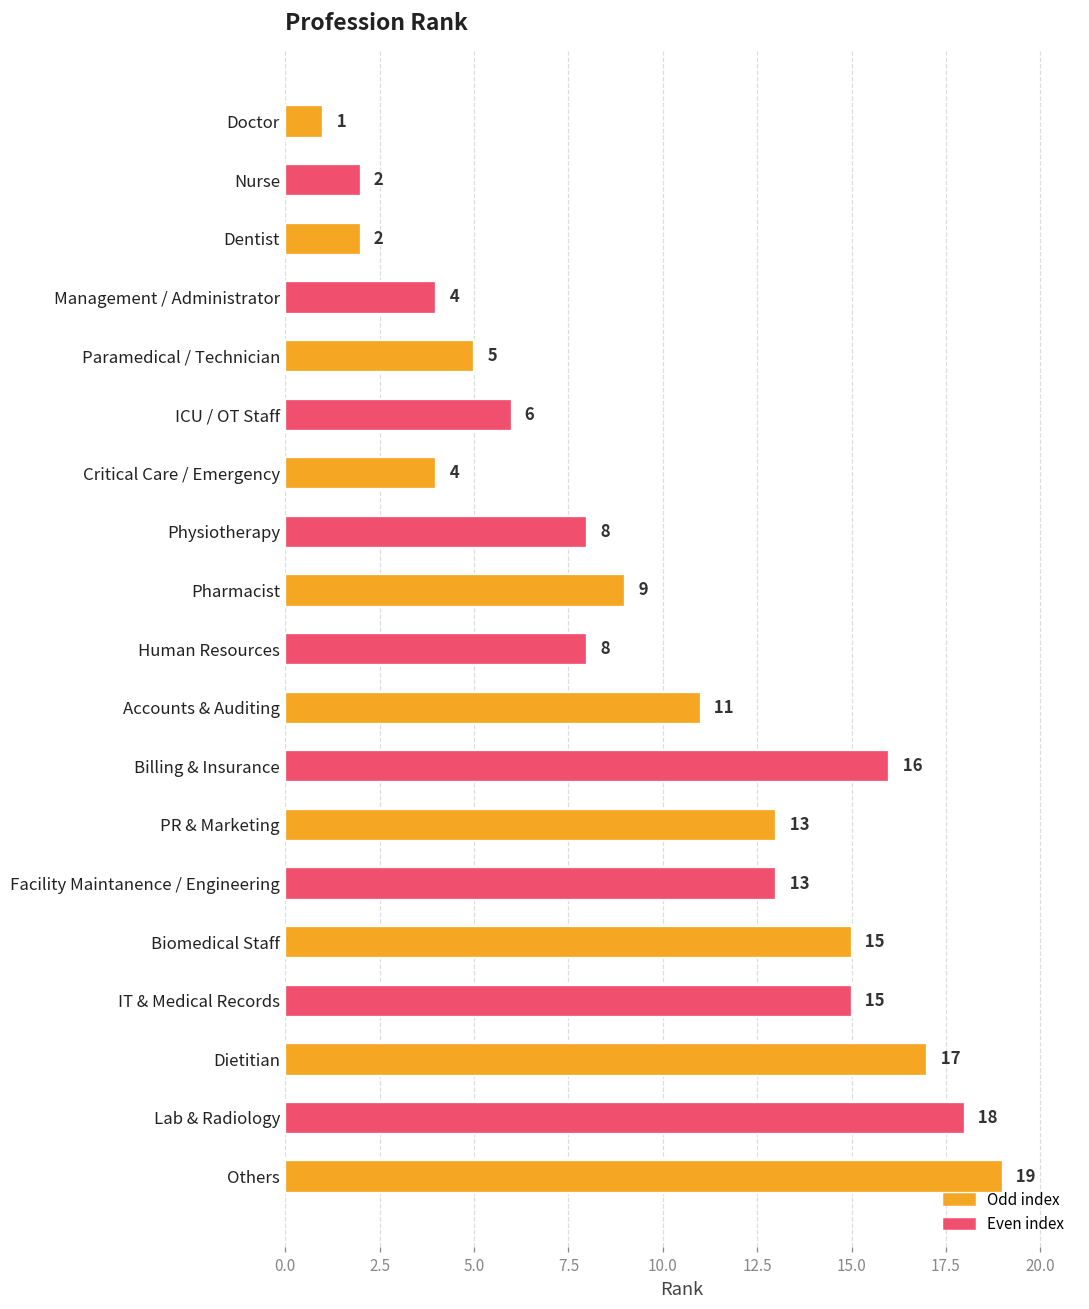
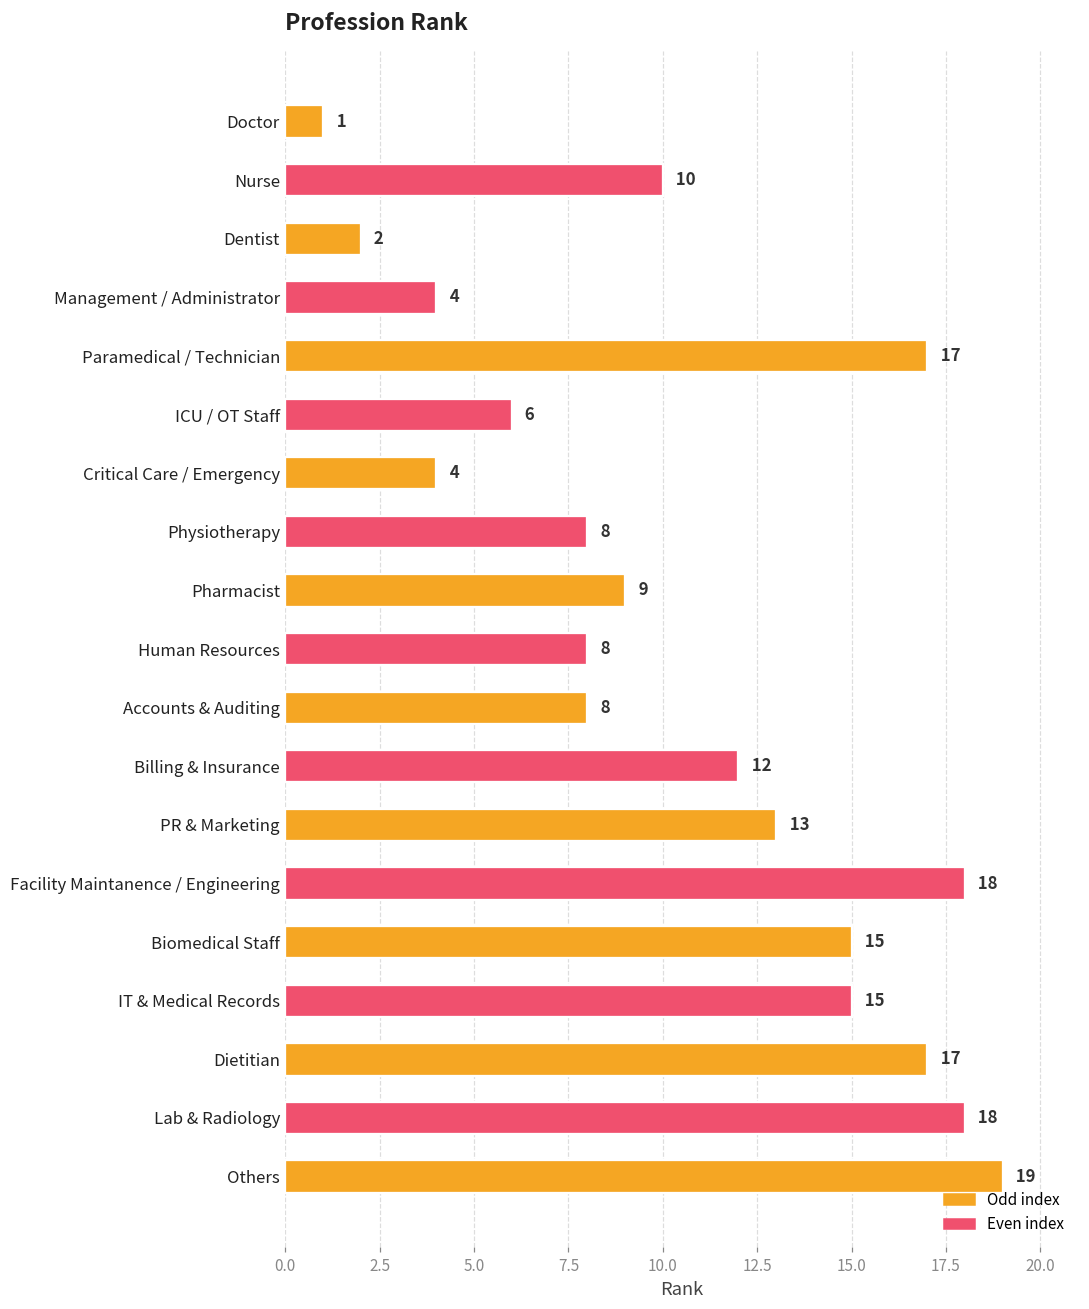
  {
    "Doctor": 1,
-   "Nurse": 2,
+   "Nurse": 10,
    "Dentist": 2,
    "Management / Administrator": 4,
-   "Paramedical / Technician": 5,
+   "Paramedical / Technician": 17,
    "ICU / OT Staff": 6,
    "Critical Care / Emergency": 4,
    "Physiotherapy": 8,
    "Pharmacist": 9,
    "Human Resources": 8,
-   "Accounts & Auditing": 11,
-   "Billing & Insurance": 16,
+   "Accounts & Auditing": 8,
+   "Billing & Insurance": 12,
    "PR & Marketing": 13,
-   "Facility Maintanence / Engineering": 13,
+   "Facility Maintanence / Engineering": 18,
    "Biomedical Staff": 15,
    "IT & Medical Records": 15,
    "Dietitian": 17,
    "Lab & Radiology": 18,
    "Others": 19
  }
